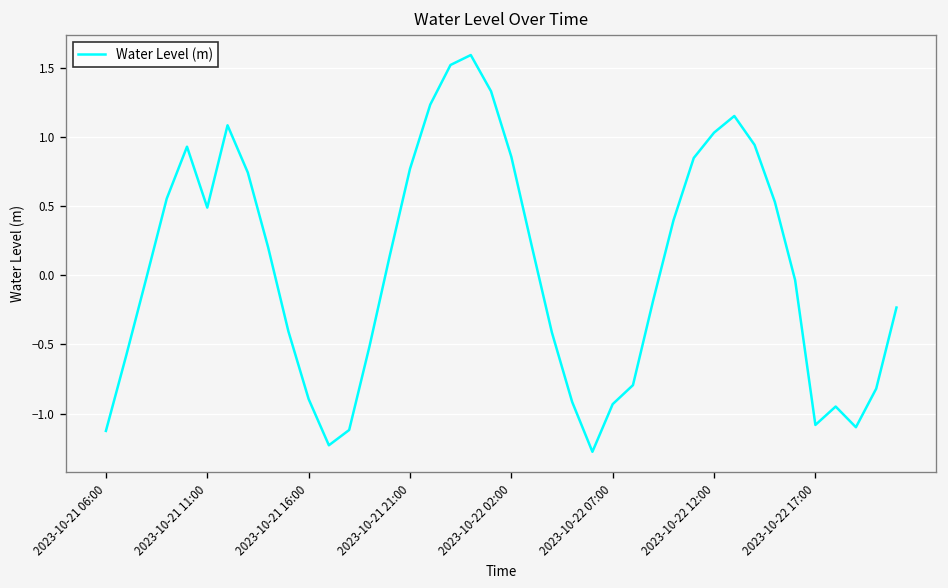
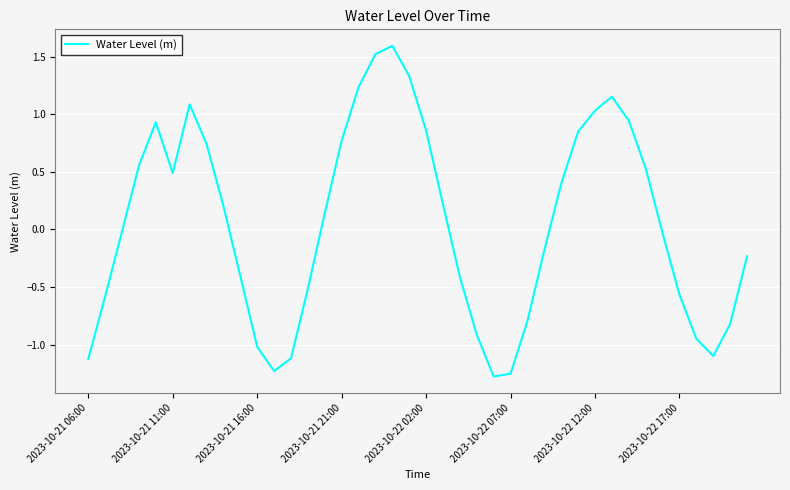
  {
    "2023-10-21 06:00": -1.13,
    "2023-10-21 11:00": 0.49,
-   "2023-10-21 16:00": -0.89,
+   "2023-10-21 16:00": -1.02,
    "2023-10-21 21:00": 0.77,
    "2023-10-22 02:00": 0.86,
-   "2023-10-22 07:00": -0.93,
+   "2023-10-22 07:00": -1.25,
    "2023-10-22 12:00": 1.03,
-   "2023-10-22 17:00": -1.08
+   "2023-10-22 17:00": -0.57
  }
